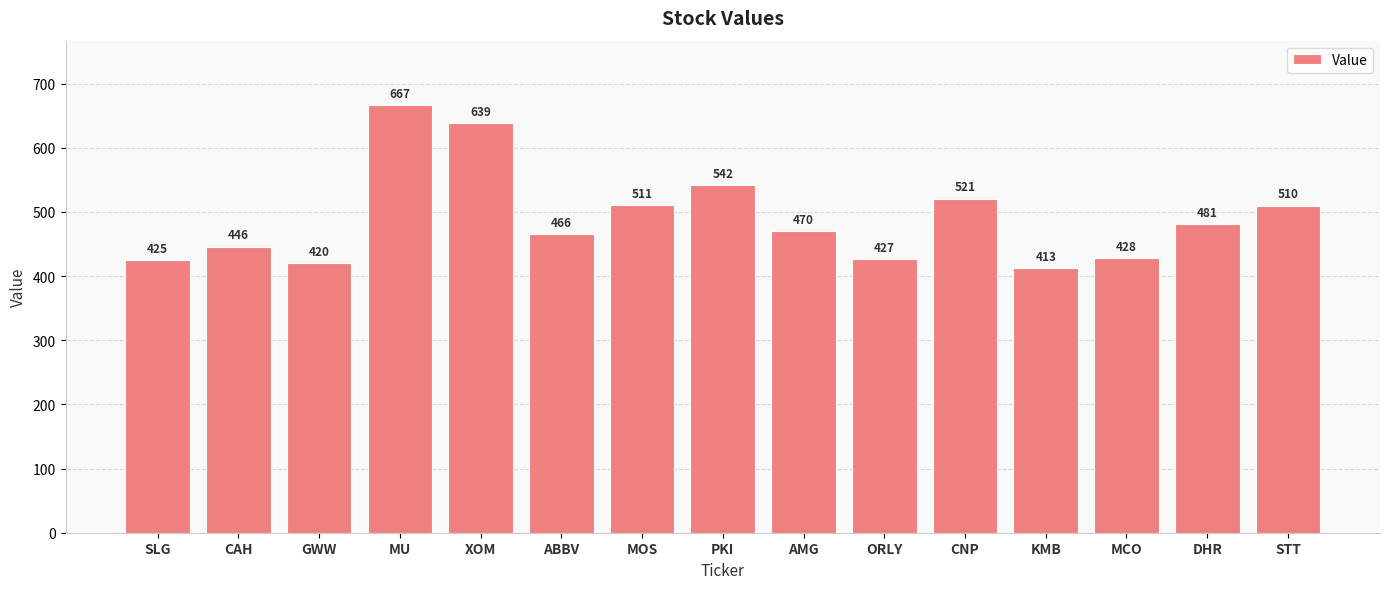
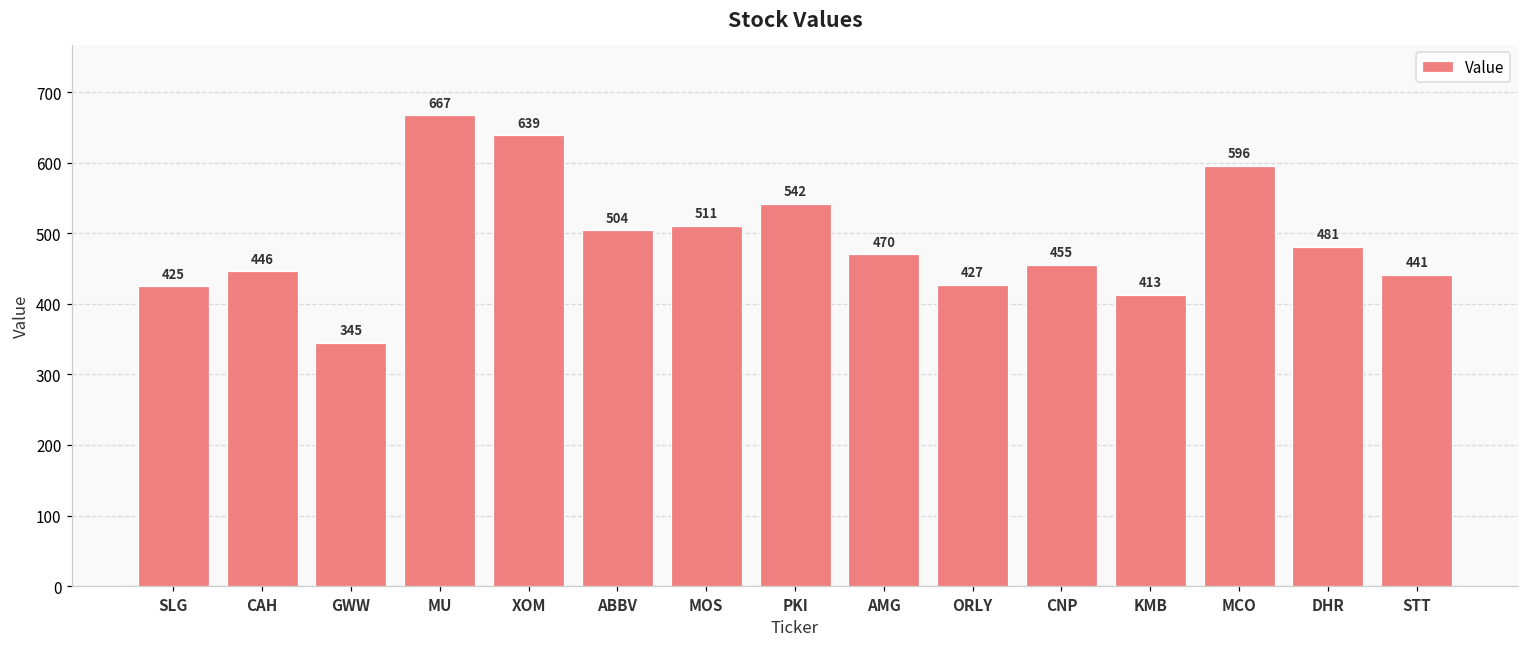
  {
    "SLG": 425,
    "CAH": 446,
-   "GWW": 420,
+   "GWW": 345,
    "MU": 667,
    "XOM": 639,
-   "ABBV": 466,
+   "ABBV": 504,
    "MOS": 511,
    "PKI": 542,
    "AMG": 470,
    "ORLY": 427,
-   "CNP": 521,
+   "CNP": 455,
    "KMB": 413,
-   "MCO": 428,
+   "MCO": 596,
    "DHR": 481,
-   "STT": 510
+   "STT": 441
  }
